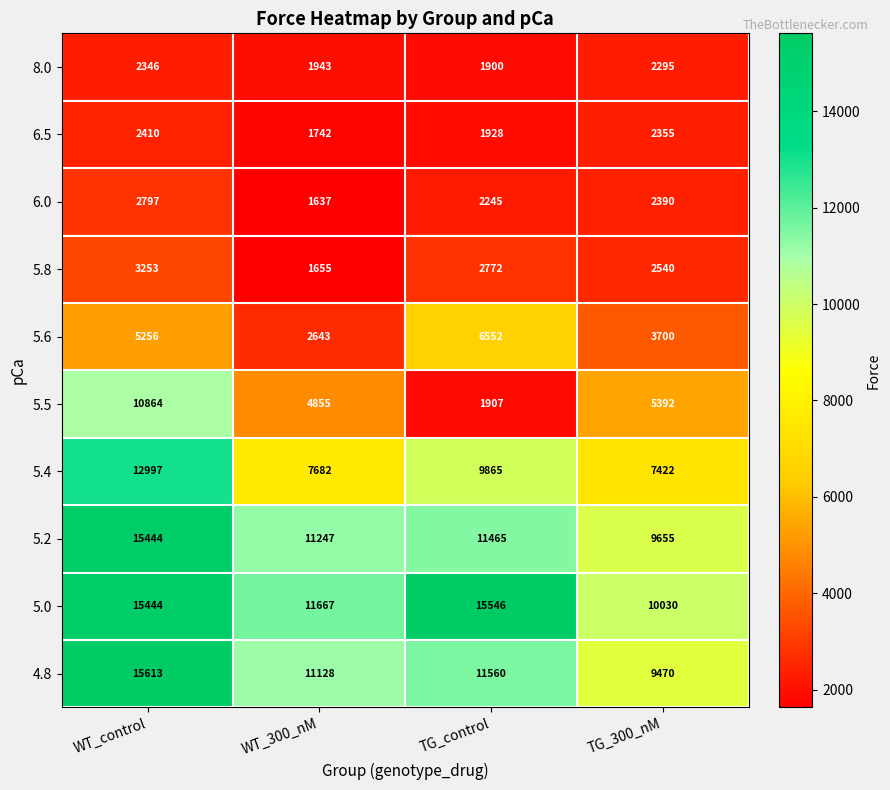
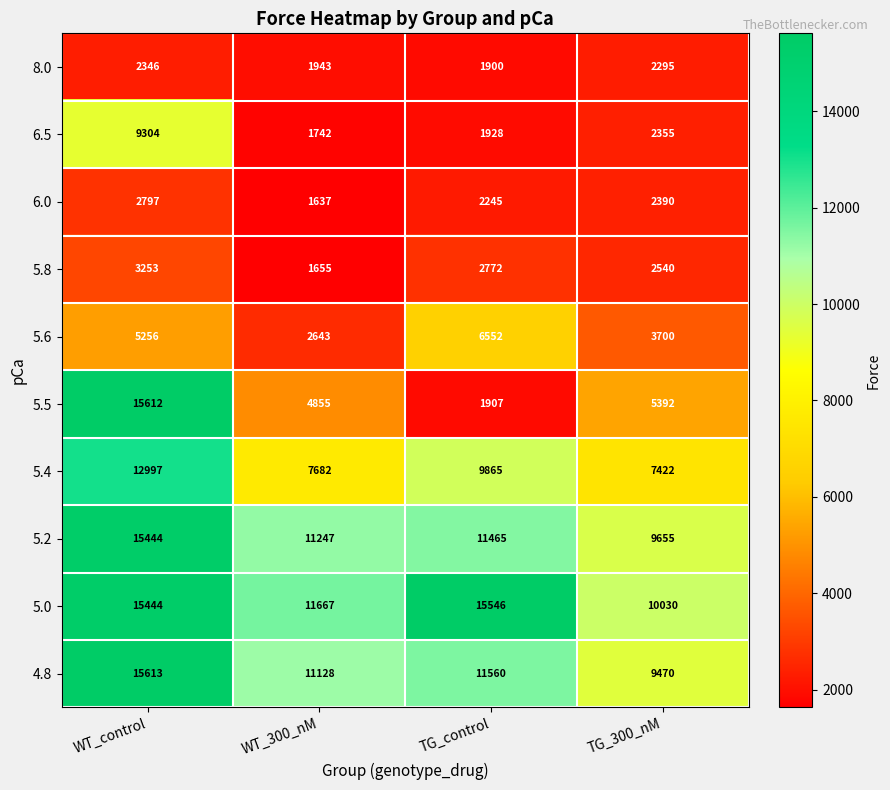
  {
    "8.0": {
      "WT_control": 2346,
      "WT_300_nM": 1943,
      "TG_control": 1900,
      "TG_300_nM": 2295
    },
    "6.5": {
-     "WT_control": 2410,
+     "WT_control": 9304,
      "WT_300_nM": 1742,
      "TG_control": 1928,
      "TG_300_nM": 2355
    },
    "6.0": {
      "WT_control": 2797,
      "WT_300_nM": 1637,
      "TG_control": 2245,
      "TG_300_nM": 2390
    },
    "5.8": {
      "WT_control": 3253,
      "WT_300_nM": 1655,
      "TG_control": 2772,
      "TG_300_nM": 2540
    },
    "5.6": {
      "WT_control": 5256,
      "WT_300_nM": 2643,
      "TG_control": 6552,
      "TG_300_nM": 3700
    },
    "5.5": {
-     "WT_control": 10864,
+     "WT_control": 15612,
      "WT_300_nM": 4855,
      "TG_control": 1907,
      "TG_300_nM": 5392
    },
    "5.4": {
      "WT_control": 12997,
      "WT_300_nM": 7682,
      "TG_control": 9865,
      "TG_300_nM": 7422
    },
    "5.2": {
      "WT_control": 15444,
      "WT_300_nM": 11247,
      "TG_control": 11465,
      "TG_300_nM": 9655
    },
    "5.0": {
      "WT_control": 15444,
      "WT_300_nM": 11667,
      "TG_control": 15546,
      "TG_300_nM": 10030
    },
    "4.8": {
      "WT_control": 15613,
      "WT_300_nM": 11128,
      "TG_control": 11560,
      "TG_300_nM": 9470
    }
  }
